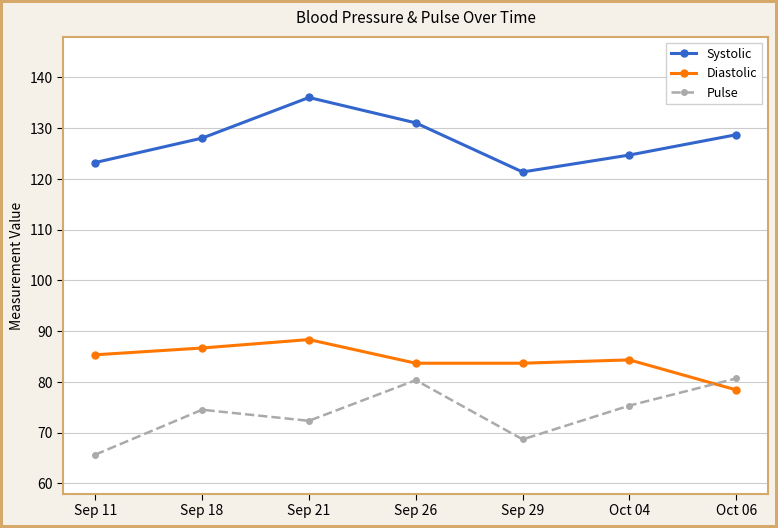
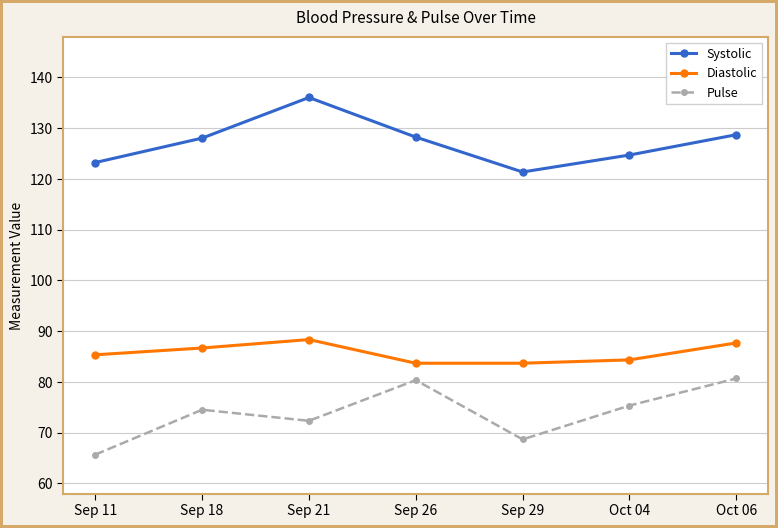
  {
    "Systolic": {
      "Sep 11": 123,
      "Sep 18": 128,
      "Sep 21": 136,
-     "Sep 26": 131,
+     "Sep 26": 128,
      "Sep 29": 121,
      "Oct 04": 125,
      "Oct 06": 129
    },
    "Diastolic": {
      "Sep 11": 85,
      "Sep 18": 87,
      "Sep 21": 88,
      "Sep 26": 84,
      "Sep 29": 84,
      "Oct 04": 84,
-     "Oct 06": 78
+     "Oct 06": 88
    },
    "Pulse": {
      "Sep 11": 66,
      "Sep 18": 75,
      "Sep 21": 72,
      "Sep 26": 80,
      "Sep 29": 69,
      "Oct 04": 75,
      "Oct 06": 81
    }
  }
